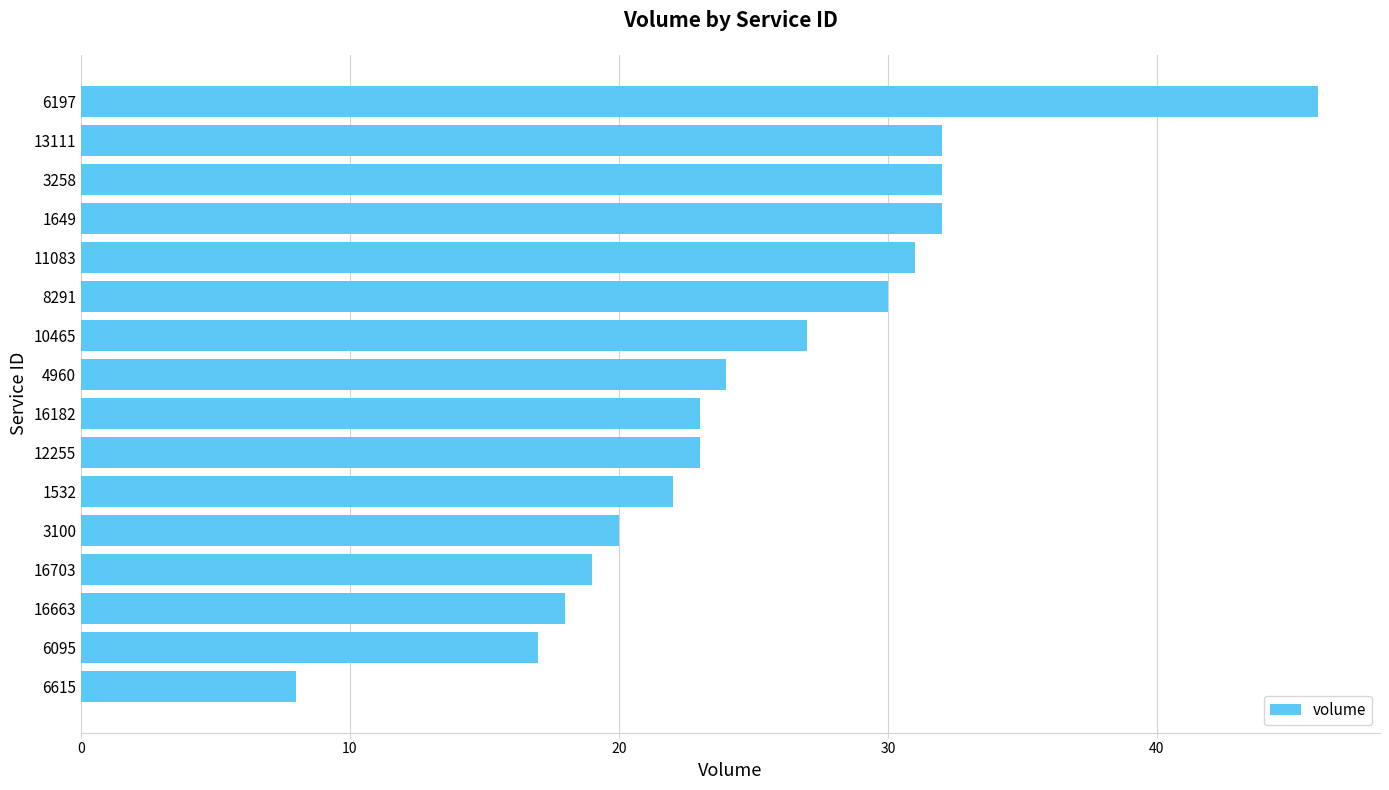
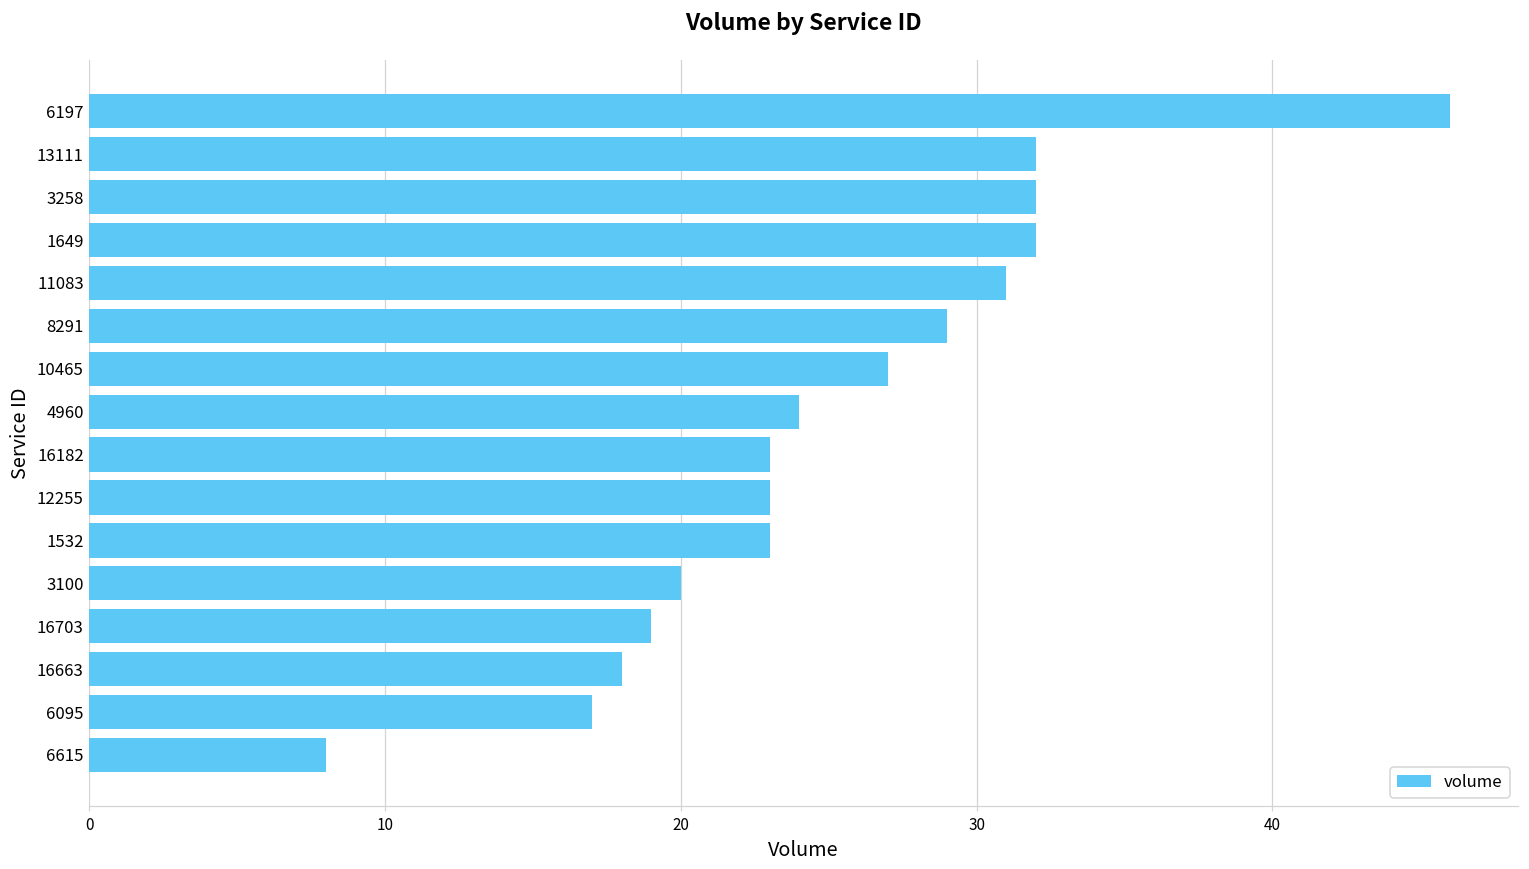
  {
    "6197": 46,
    "13111": 32,
    "3258": 32,
    "1649": 32,
    "11083": 31,
-   "8291": 30,
+   "8291": 29,
    "10465": 27,
    "4960": 24,
    "16182": 23,
    "12255": 23,
-   "1532": 22,
+   "1532": 23,
    "3100": 20,
    "16703": 19,
    "16663": 18,
    "6095": 17,
    "6615": 8
  }
